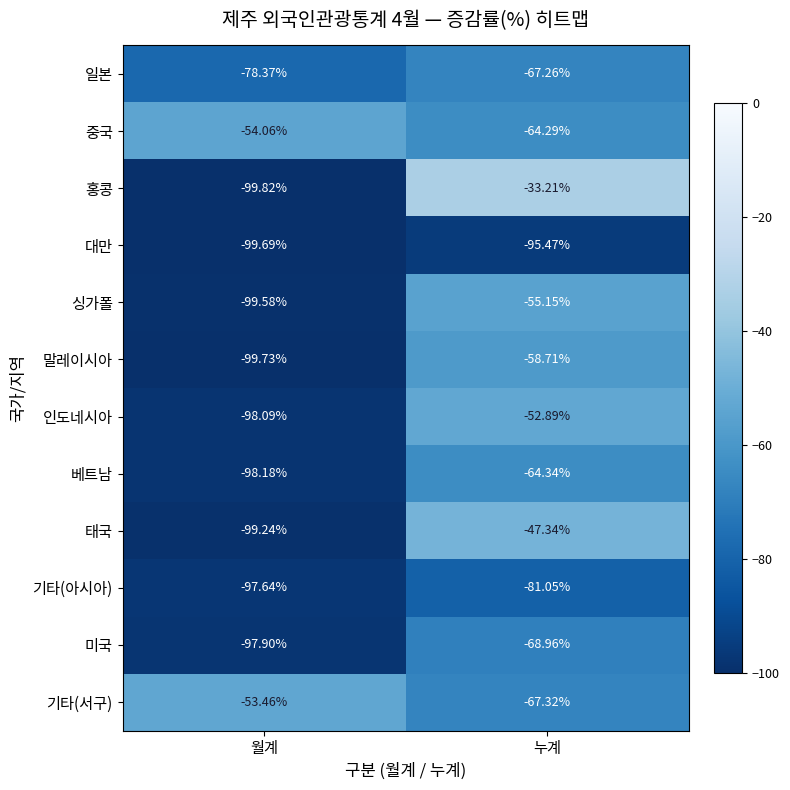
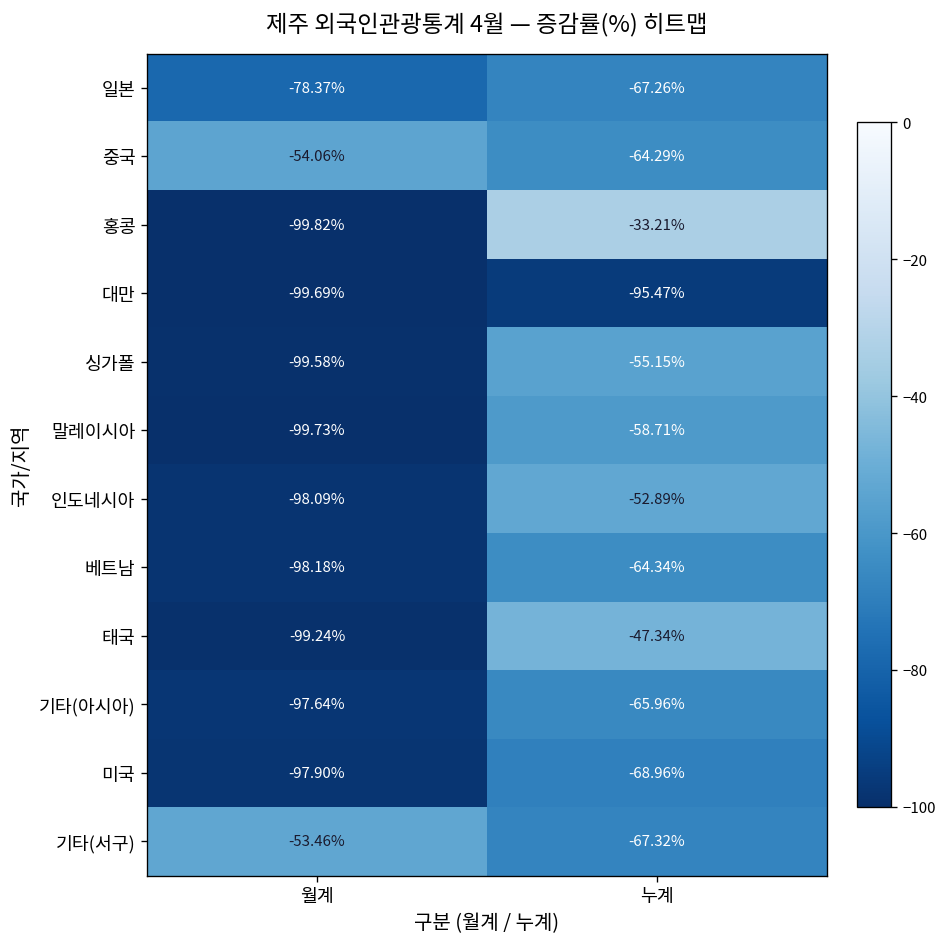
  {
    "일본": {
      "월계": "-78.37%",
      "누계": "-67.26%"
    },
    "중국": {
      "월계": "-54.06%",
      "누계": "-64.29%"
    },
    "홍콩": {
      "월계": "-99.82%",
      "누계": "-33.21%"
    },
    "대만": {
      "월계": "-99.69%",
      "누계": "-95.47%"
    },
    "싱가폴": {
      "월계": "-99.58%",
      "누계": "-55.15%"
    },
    "말레이시아": {
      "월계": "-99.73%",
      "누계": "-58.71%"
    },
    "인도네시아": {
      "월계": "-98.09%",
      "누계": "-52.89%"
    },
    "베트남": {
      "월계": "-98.18%",
      "누계": "-64.34%"
    },
    "태국": {
      "월계": "-99.24%",
      "누계": "-47.34%"
    },
    "기타(아시아)": {
      "월계": "-97.64%",
-     "누계": "-81.05%"
+     "누계": "-65.96%"
    },
    "미국": {
      "월계": "-97.90%",
      "누계": "-68.96%"
    },
    "기타(서구)": {
      "월계": "-53.46%",
      "누계": "-67.32%"
    }
  }
